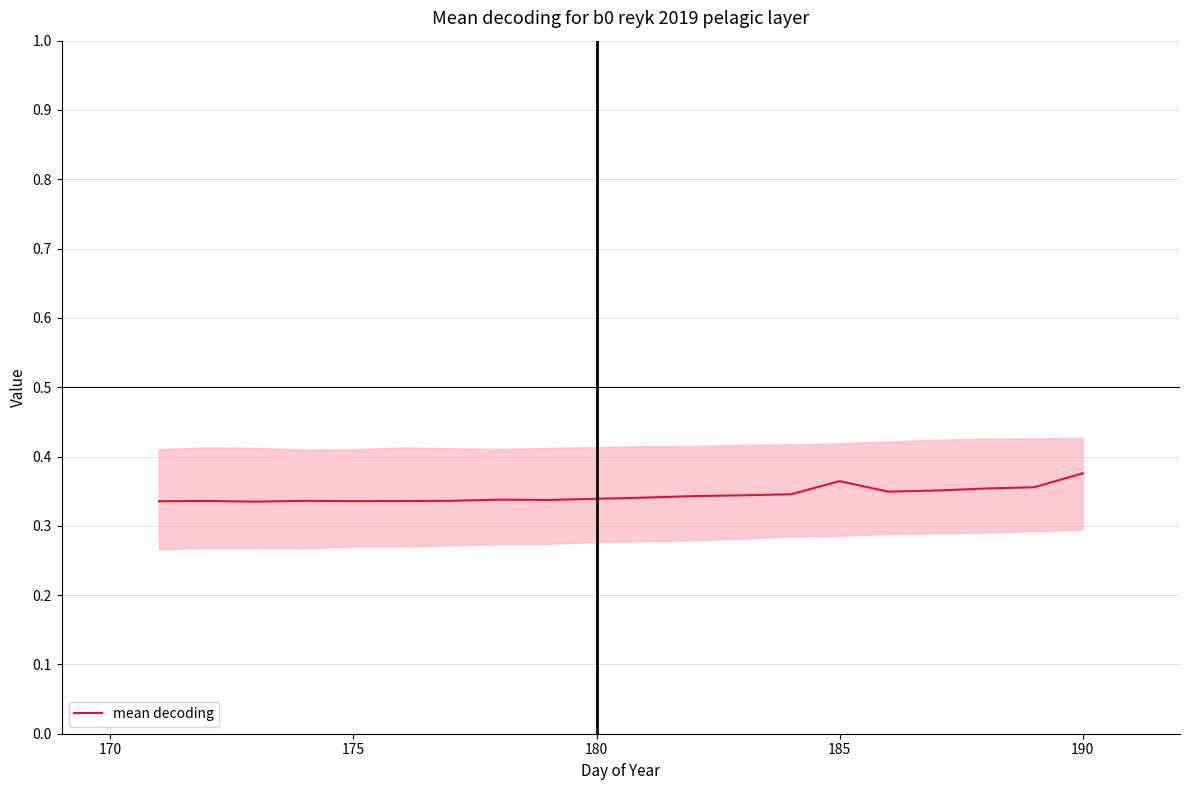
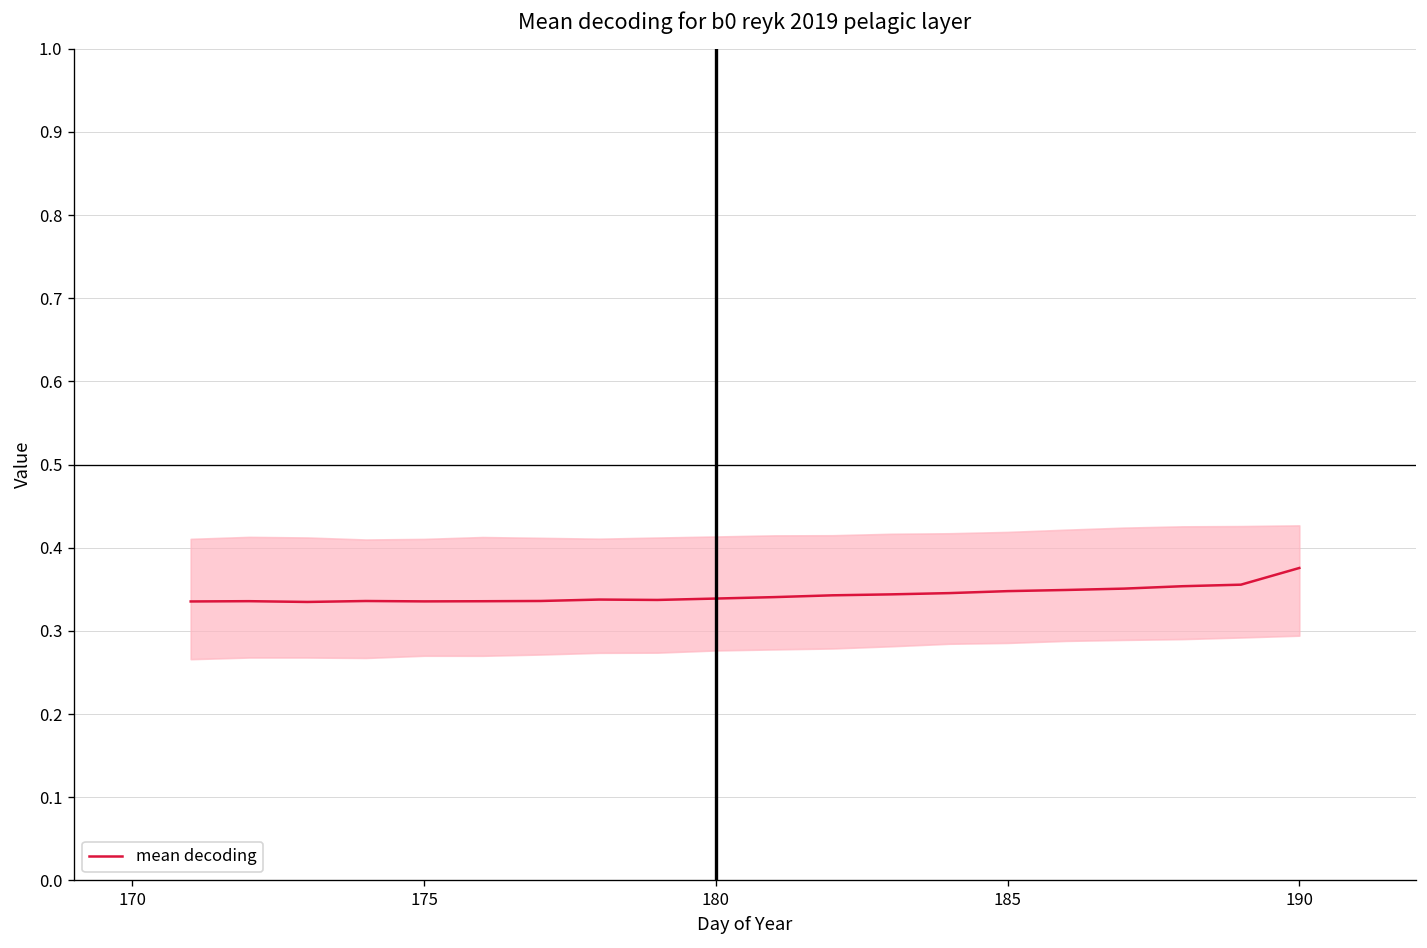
  {
    "mean decoding": {
      "175": 0.34,
      "180": 0.34,
-     "185": 0.36,
+     "185": 0.35,
      "190": 0.38
    }
  }
